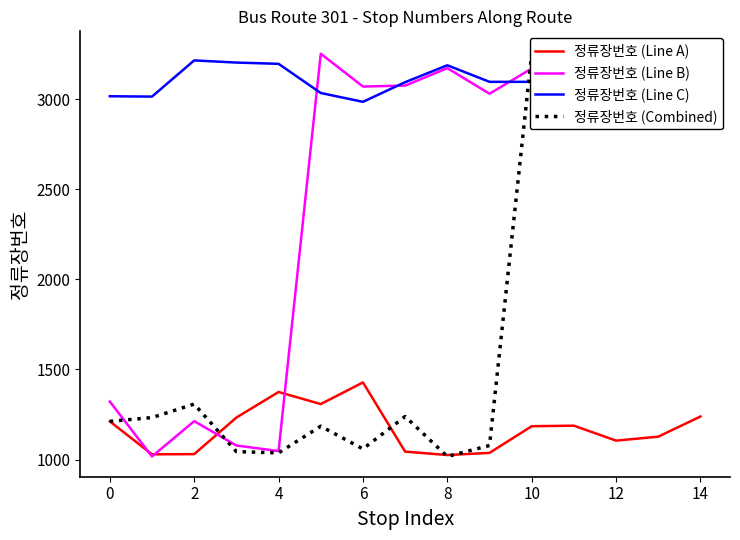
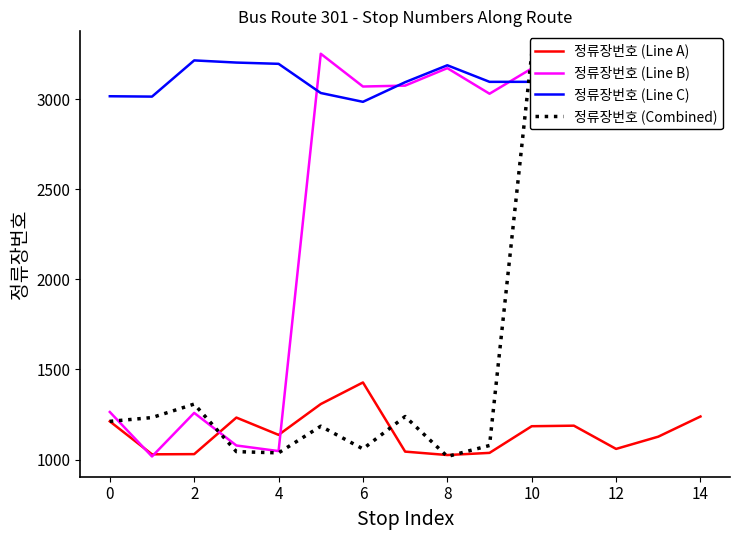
  {
    "정류장번호 (Line A)": {
      "2": 1030,
-     "4": 1380,
+     "4": 1140,
      "6": 1430,
      "10": 1190,
-     "12": 1110,
+     "12": 1060,
      "14": 1240
    },
    "정류장번호 (Line B)": {
-     "0": 1320,
-     "2": 1210,
+     "0": 1260,
+     "2": 1260,
      "6": 3070,
      "8": 3170
    },
    "정류장번호 (Line C)": {
      "0": 3020,
      "2": 3220,
      "4": 3200,
      "6": 2990,
      "8": 3190
    },
    "정류장번호 (Combined)": {
      "2": 1310,
      "6": 1060
    }
  }
